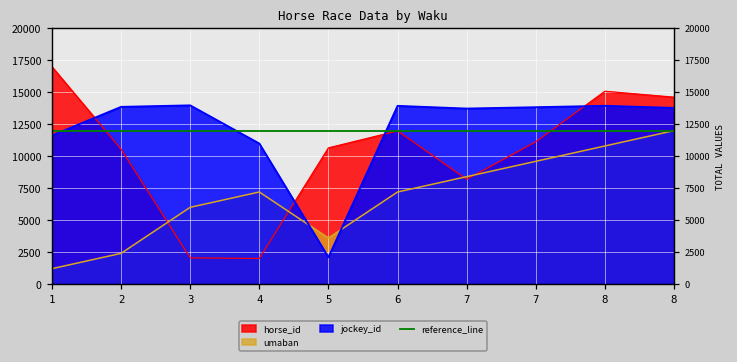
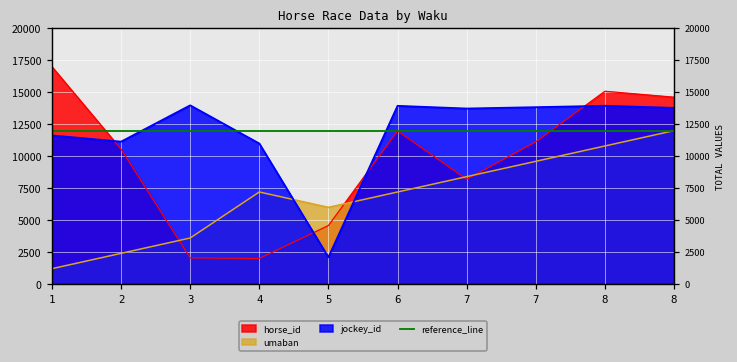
  {
    "horse_id": {
      "1": 17000,
      "2": 10600,
      "3": 2000,
      "4": 2000,
-     "5": 10700,
+     "5": 4600,
      "6": 12000
    },
    "umaban": {
      "1": 1200,
      "2": 2400,
-     "3": 6000,
+     "3": 3600,
      "4": 7200,
-     "5": 3600,
+     "5": 6000,
      "6": 7200
    },
    "jockey_id": {
      "1": 11600,
-     "2": 13900,
+     "2": 11100,
      "3": 14000,
      "4": 11000,
      "5": 2100,
      "6": 13900
    }
  }
